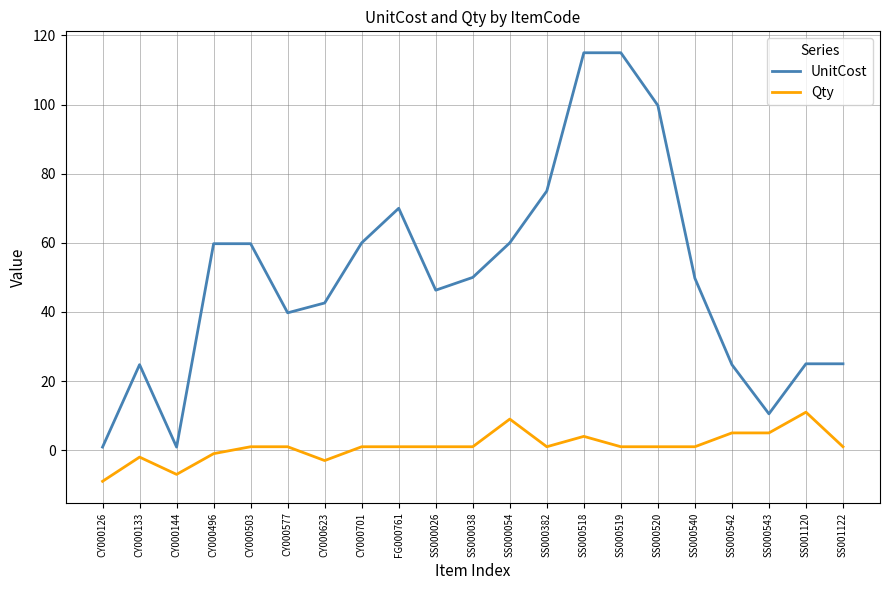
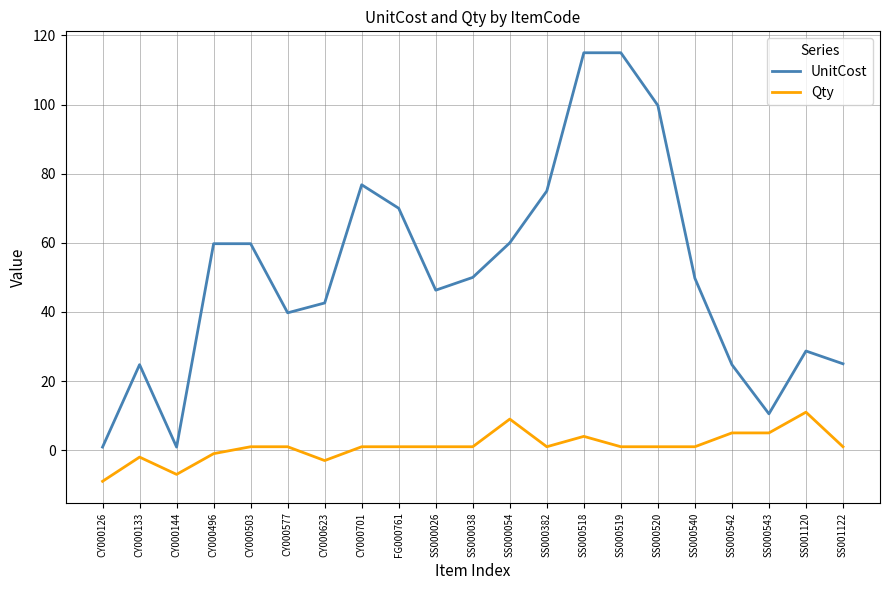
  {
    "UnitCost": {
      "CY000126": 1,
      "CY000133": 25,
      "CY000144": 1,
      "CY000496": 60,
      "CY000503": 60,
      "CY000577": 40,
      "CY000623": 43,
-     "CY000701": 60,
+     "CY000701": 77,
      "FG000761": 70,
      "SS000026": 46,
      "SS000038": 50,
      "SS000054": 60,
      "SS000382": 75,
      "SS000518": 115,
      "SS000519": 115,
      "SS000520": 100,
      "SS000540": 50,
      "SS000542": 25,
      "SS000543": 11,
-     "SS001120": 25,
+     "SS001120": 29,
      "SS001122": 25
    },
    "Qty": {
      "CY000126": -9,
      "CY000133": -2,
      "CY000144": -7,
      "CY000496": -1,
      "CY000503": 1,
      "CY000577": 1,
      "CY000623": -3,
      "CY000701": 1,
      "FG000761": 1,
      "SS000026": 1,
      "SS000038": 1,
      "SS000054": 9,
      "SS000382": 1,
      "SS000518": 4,
      "SS000519": 1,
      "SS000520": 1,
      "SS000540": 1,
      "SS000542": 5,
      "SS000543": 5,
      "SS001120": 11,
      "SS001122": 1
    }
  }
